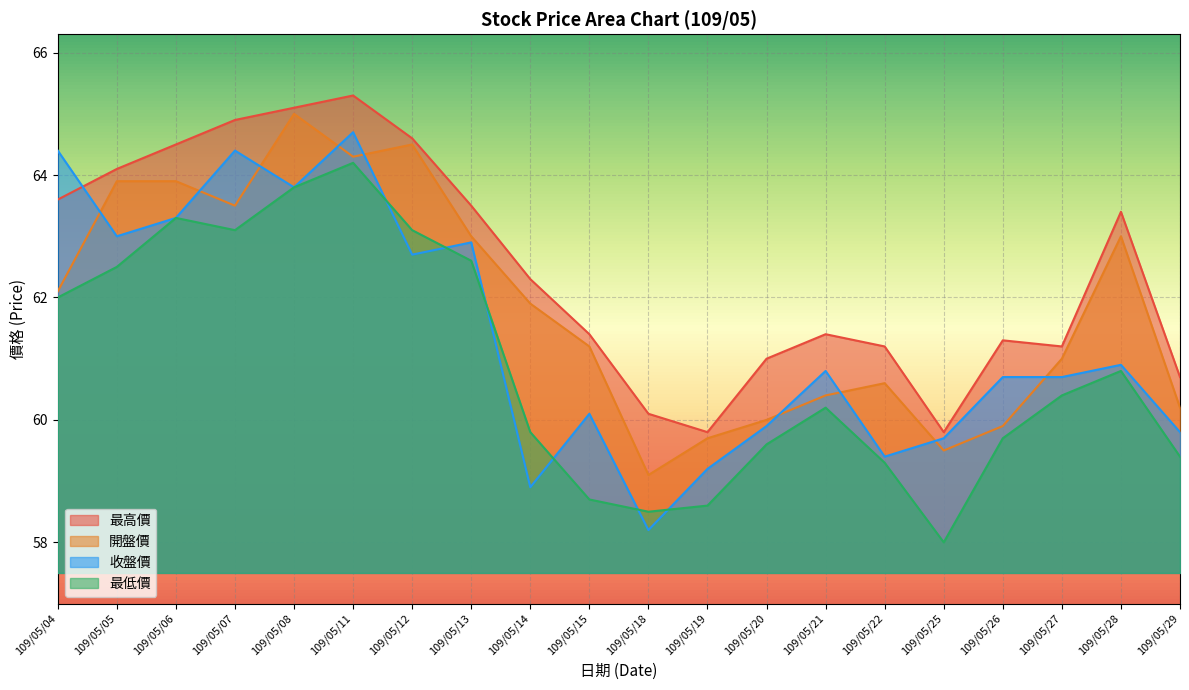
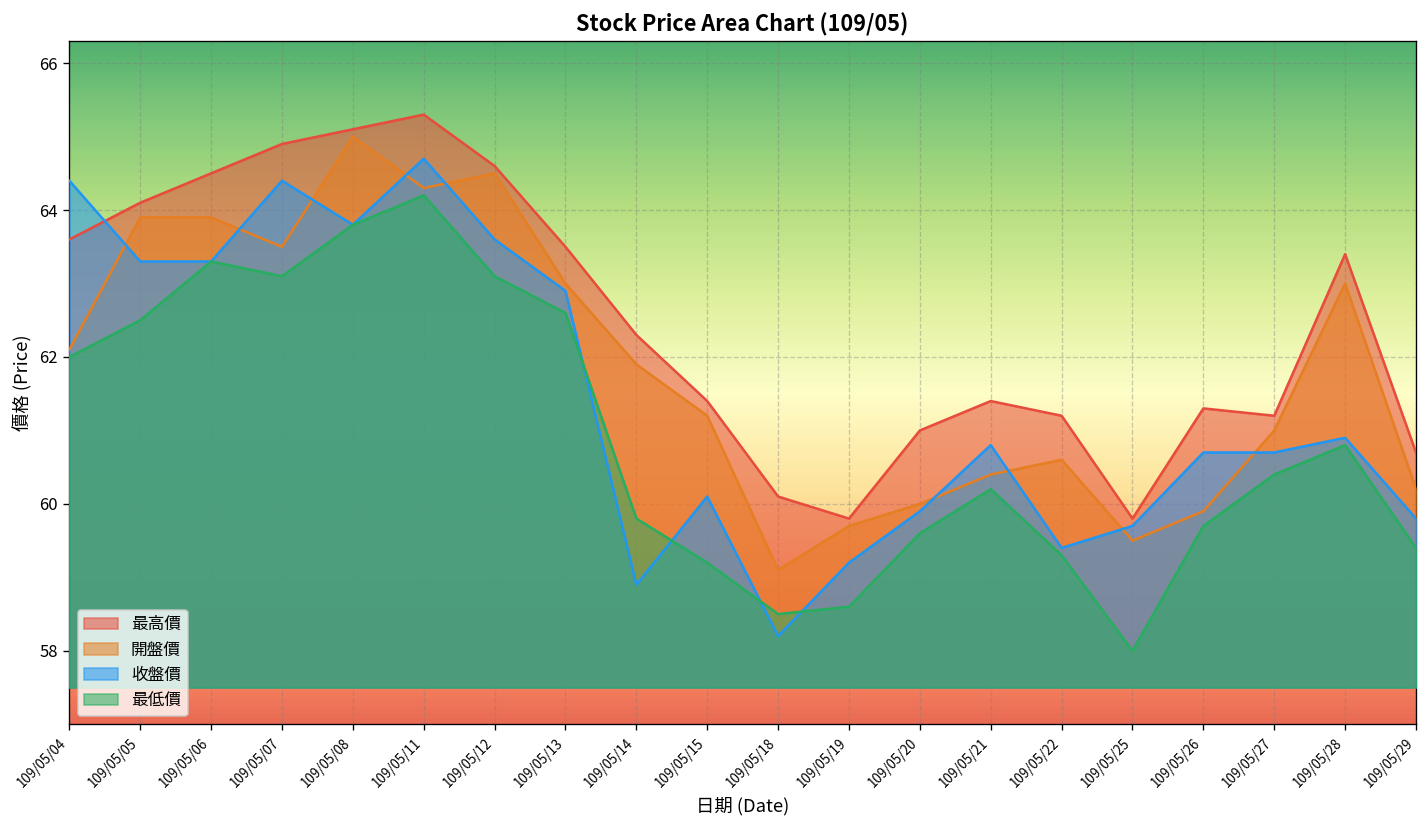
  {
    "收盤價": {
      "109/05/04": 64.4,
-     "109/05/05": 63.0,
+     "109/05/05": 63.3,
      "109/05/07": 64.4,
      "109/05/11": 64.7,
-     "109/05/12": 62.7,
+     "109/05/12": 63.6,
      "109/05/13": 62.9,
      "109/05/14": 58.9,
      "109/05/15": 60.1,
      "109/05/18": 58.2,
      "109/05/19": 59.2,
      "109/05/20": 59.9,
      "109/05/21": 60.8,
      "109/05/22": 59.4,
      "109/05/25": 59.7,
      "109/05/26": 60.7,
      "109/05/27": 60.7,
      "109/05/28": 60.9,
      "109/05/29": 59.8
    },
    "最低價": {
      "109/05/04": 62.0,
      "109/05/05": 62.5,
      "109/05/07": 63.1,
      "109/05/11": 64.2,
      "109/05/12": 63.1,
      "109/05/13": 62.6,
      "109/05/14": 59.8,
-     "109/05/15": 58.7,
+     "109/05/15": 59.2,
      "109/05/18": 58.5,
      "109/05/19": 58.6,
      "109/05/20": 59.6,
      "109/05/21": 60.2,
      "109/05/22": 59.3,
      "109/05/25": 58.0,
      "109/05/26": 59.7,
      "109/05/27": 60.4,
      "109/05/28": 60.8,
      "109/05/29": 59.4
    }
  }
